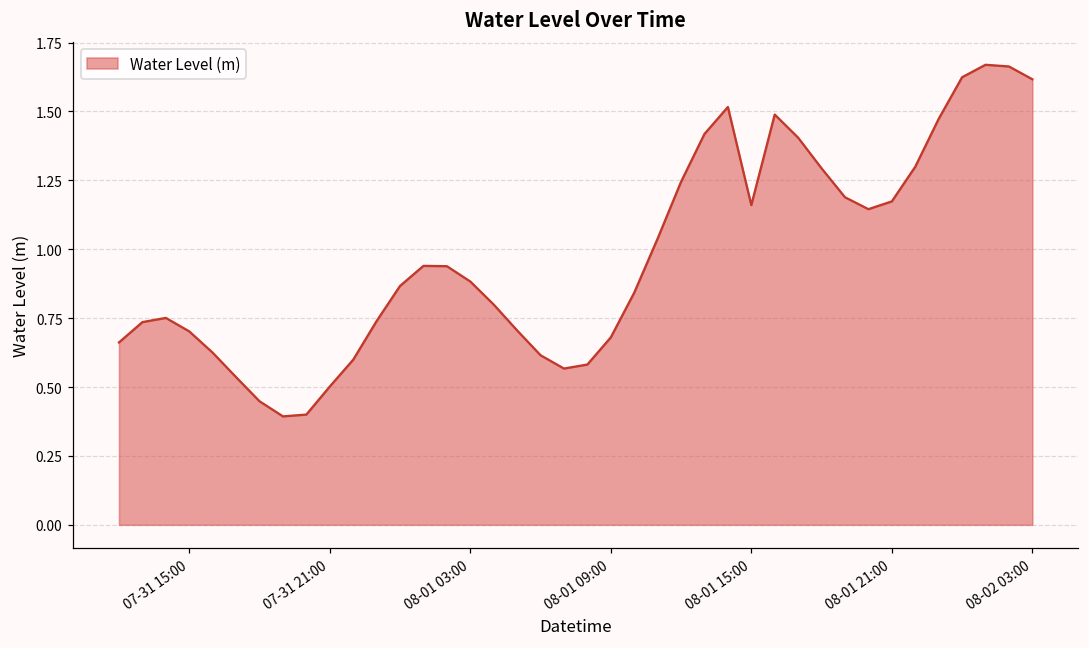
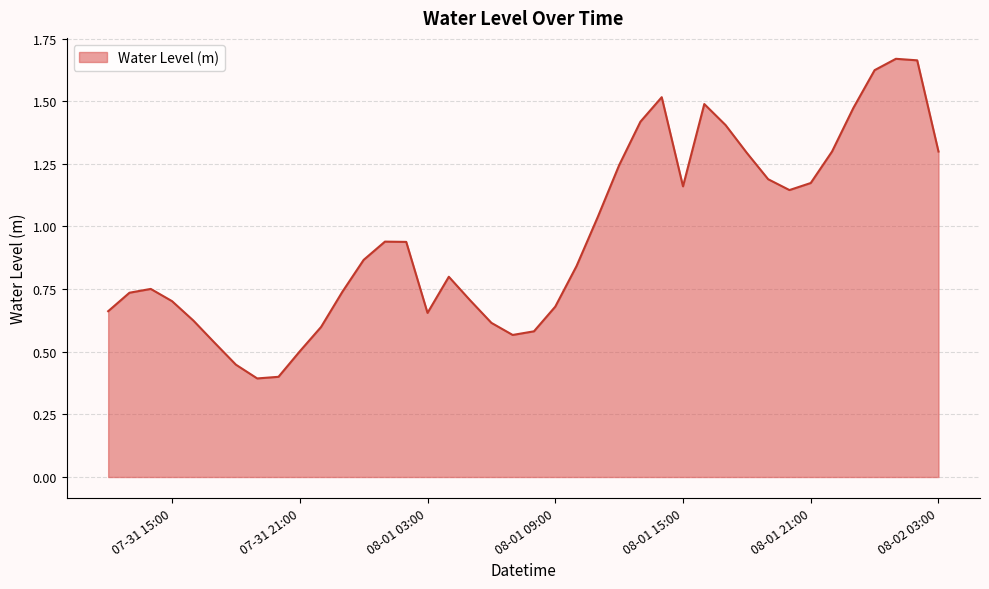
  {
    "07-31 15:00": 0.70,
    "07-31 21:00": 0.50,
-   "08-01 03:00": 0.88,
+   "08-01 03:00": 0.66,
    "08-01 09:00": 0.68,
    "08-01 15:00": 1.16,
    "08-01 21:00": 1.17,
-   "08-02 03:00": 1.62
+   "08-02 03:00": 1.30
  }
